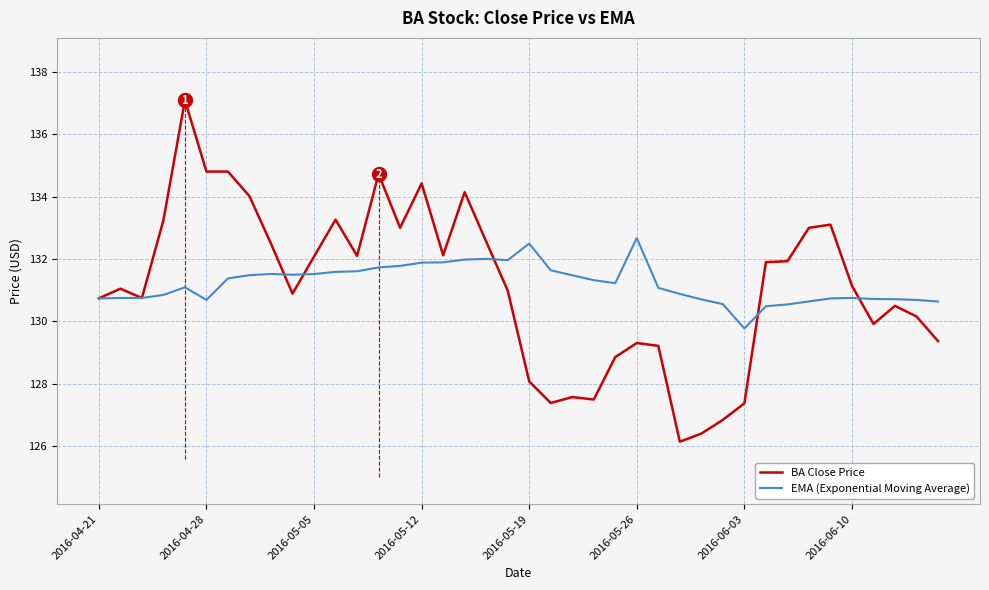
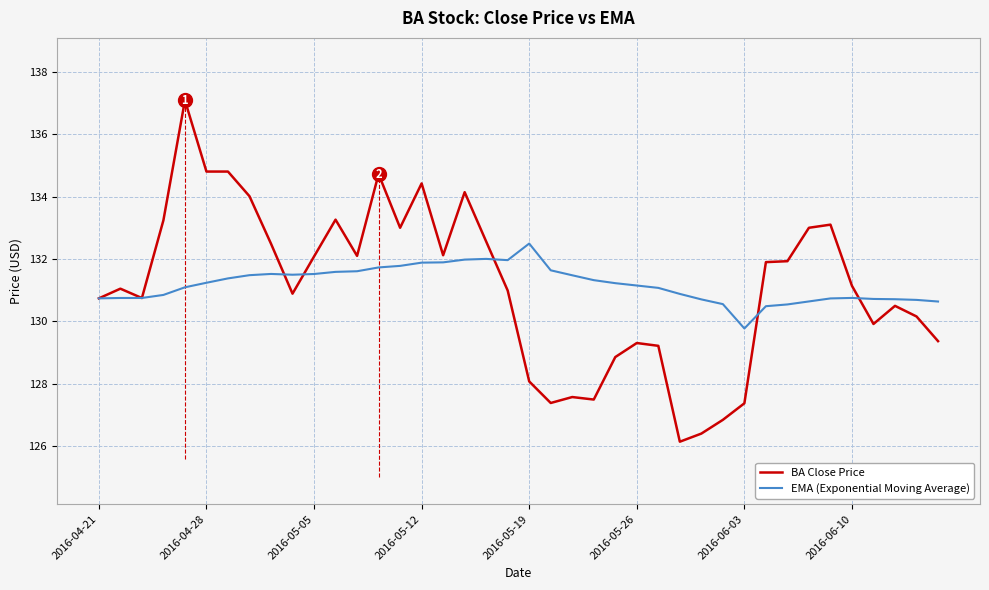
  {
    "EMA (Exponential Moving Average)": {
-     "2016-04-28": 130.7,
+     "2016-04-28": 131.2,
      "2016-05-05": 131.5,
      "2016-05-12": 131.9,
      "2016-05-19": 132.5,
-     "2016-05-26": 132.7,
+     "2016-05-26": 131.2,
      "2016-06-03": 129.8,
      "2016-06-10": 130.8
    }
  }
